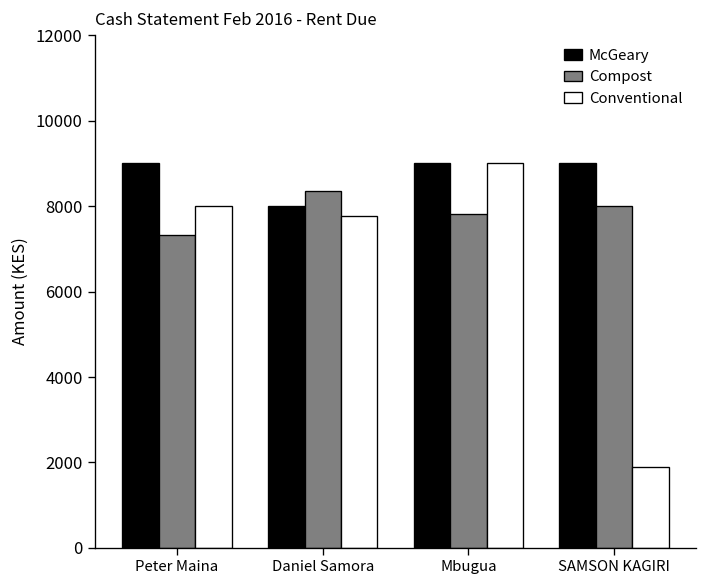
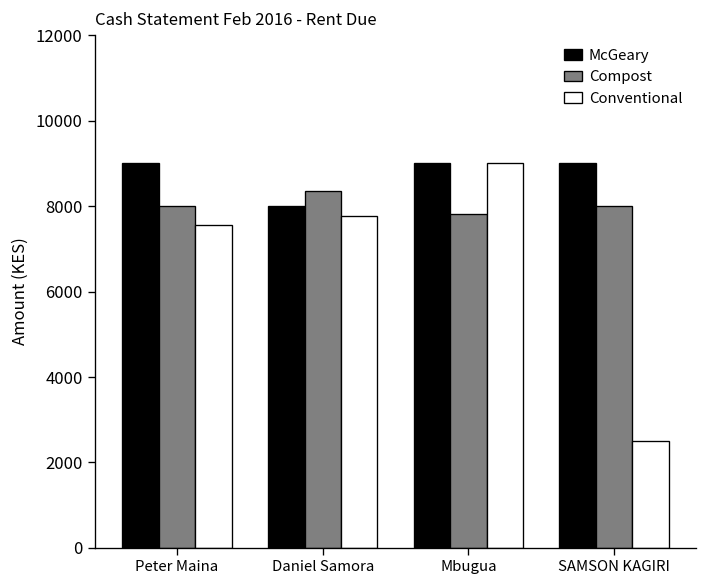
  {
    "McGeary": {
      "Peter Maina": 9000,
      "Daniel Samora": 8000,
      "Mbugua": 9000,
      "SAMSON KAGIRI": 9000
    },
    "Compost": {
-     "Peter Maina": 7300,
+     "Peter Maina": 8000,
      "Daniel Samora": 8400,
      "Mbugua": 7800,
      "SAMSON KAGIRI": 8000
    },
    "Conventional": {
-     "Peter Maina": 8000,
+     "Peter Maina": 7600,
      "Daniel Samora": 7800,
      "Mbugua": 9000,
-     "SAMSON KAGIRI": 1900
+     "SAMSON KAGIRI": 2500
    }
  }
